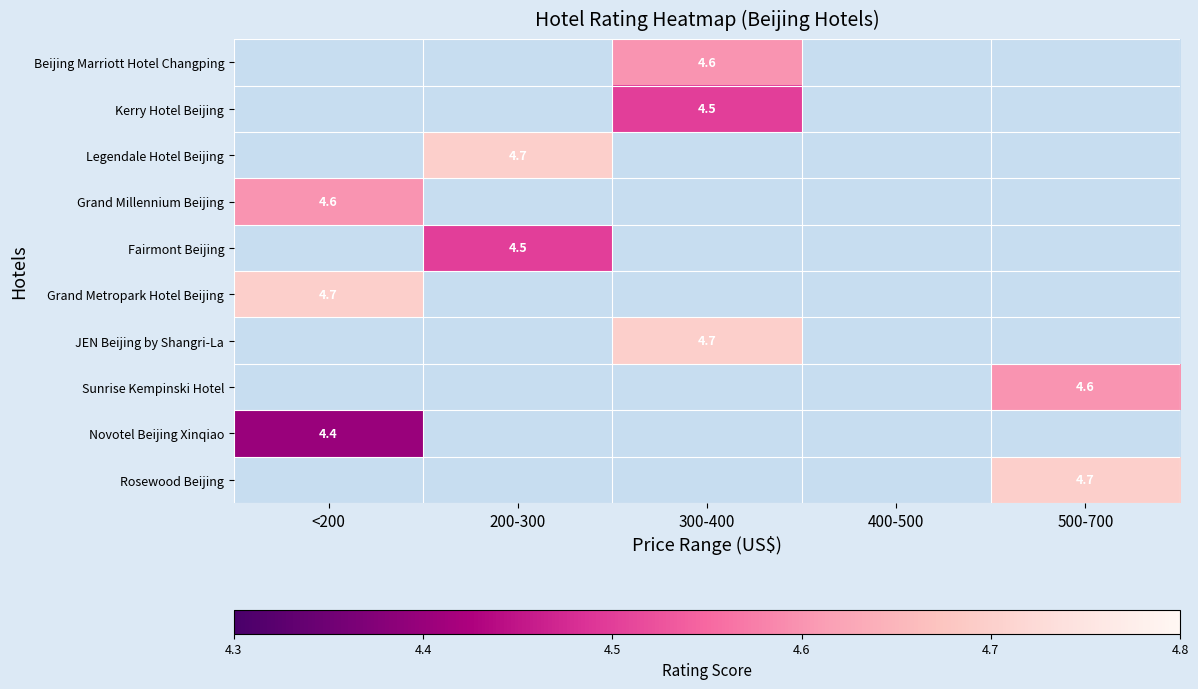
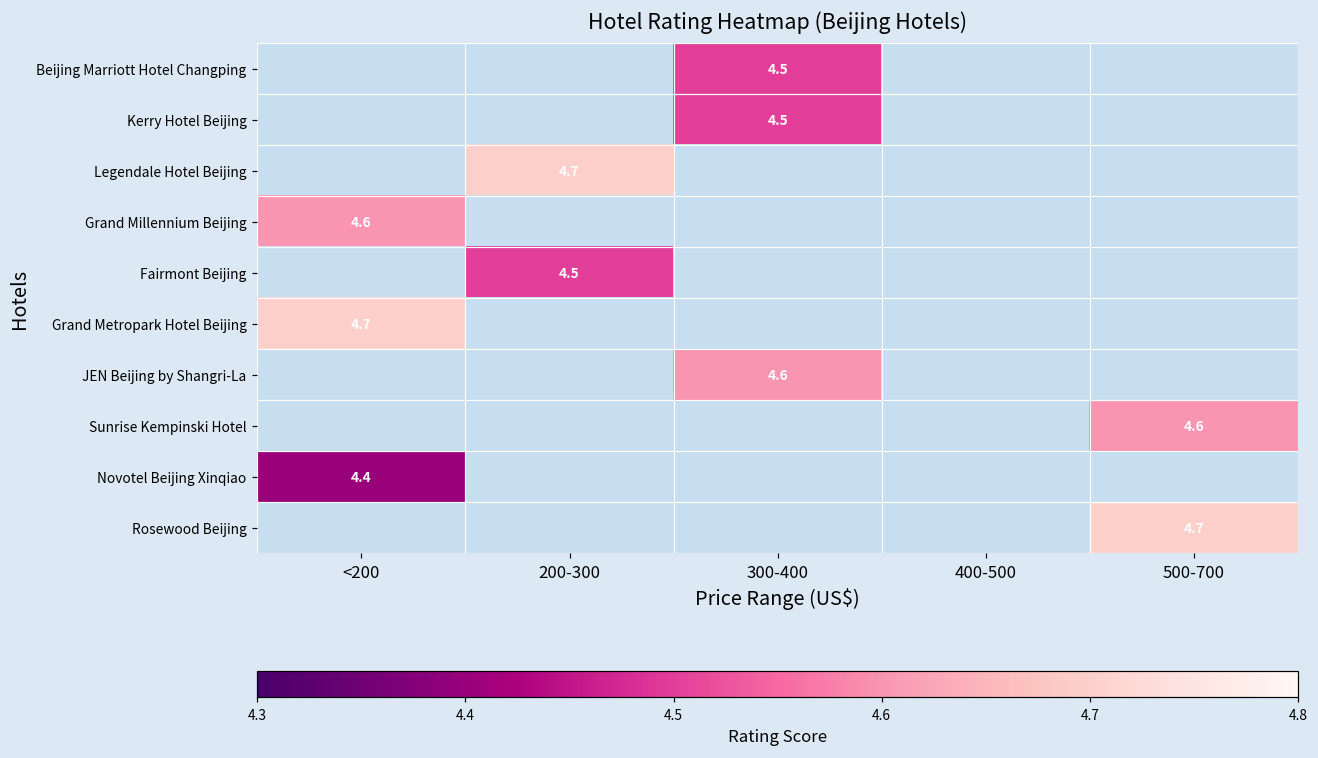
  {
    "Beijing Marriott Hotel Changping": {
-     "300-400": 4.6
+     "300-400": 4.5
    },
    "Kerry Hotel Beijing": {
      "300-400": 4.5
    },
    "Legendale Hotel Beijing": {
      "200-300": 4.7
    },
    "Grand Millennium Beijing": {
      "<200": 4.6
    },
    "Fairmont Beijing": {
      "200-300": 4.5
    },
    "Grand Metropark Hotel Beijing": {
      "<200": 4.7
    },
    "JEN Beijing by Shangri-La": {
-     "300-400": 4.7
+     "300-400": 4.6
    },
    "Sunrise Kempinski Hotel": {
      "500-700": 4.6
    },
    "Novotel Beijing Xinqiao": {
      "<200": 4.4
    },
    "Rosewood Beijing": {
      "500-700": 4.7
    }
  }
